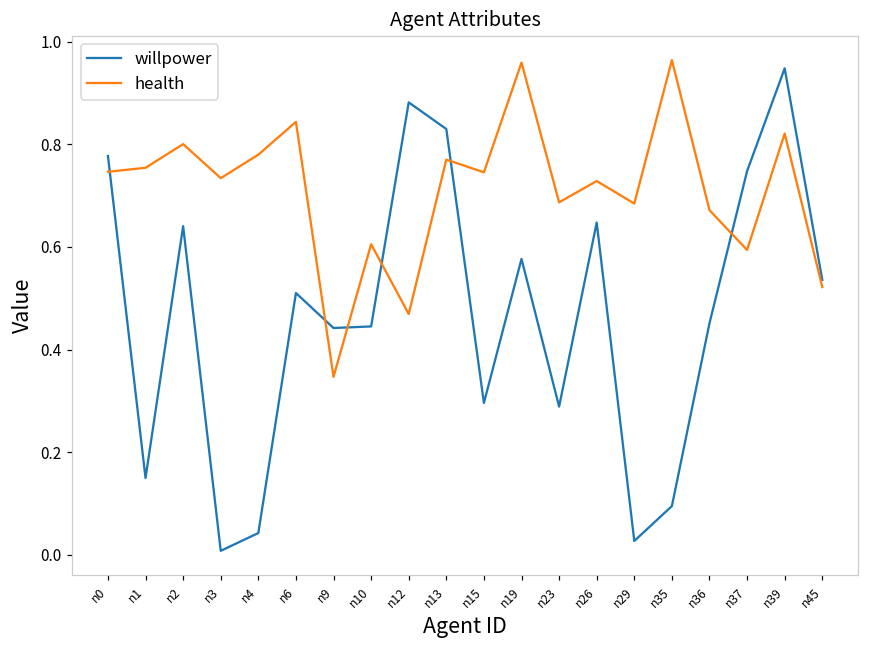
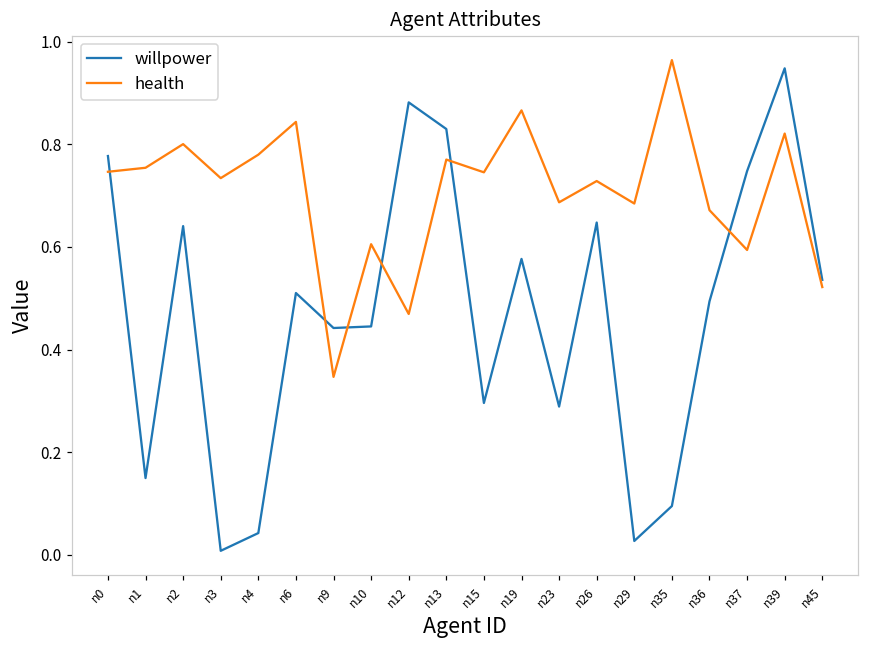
  {
    "willpower": {
      "n0": 0.78,
      "n1": 0.15,
      "n2": 0.64,
      "n3": 0.01,
      "n4": 0.04,
      "n6": 0.51,
      "n9": 0.44,
      "n10": 0.45,
      "n12": 0.88,
      "n13": 0.83,
      "n15": 0.30,
      "n19": 0.58,
      "n23": 0.29,
      "n26": 0.65,
      "n29": 0.03,
      "n35": 0.09,
-     "n36": 0.45,
+     "n36": 0.49,
      "n37": 0.75,
      "n39": 0.95,
      "n45": 0.54
    },
    "health": {
      "n0": 0.75,
      "n1": 0.75,
      "n2": 0.80,
      "n3": 0.73,
      "n4": 0.78,
      "n6": 0.84,
      "n9": 0.35,
      "n10": 0.61,
      "n12": 0.47,
      "n13": 0.77,
      "n15": 0.75,
-     "n19": 0.96,
+     "n19": 0.87,
      "n23": 0.69,
      "n26": 0.73,
      "n29": 0.68,
      "n35": 0.96,
      "n36": 0.67,
      "n37": 0.59,
      "n39": 0.82,
      "n45": 0.52
    }
  }
